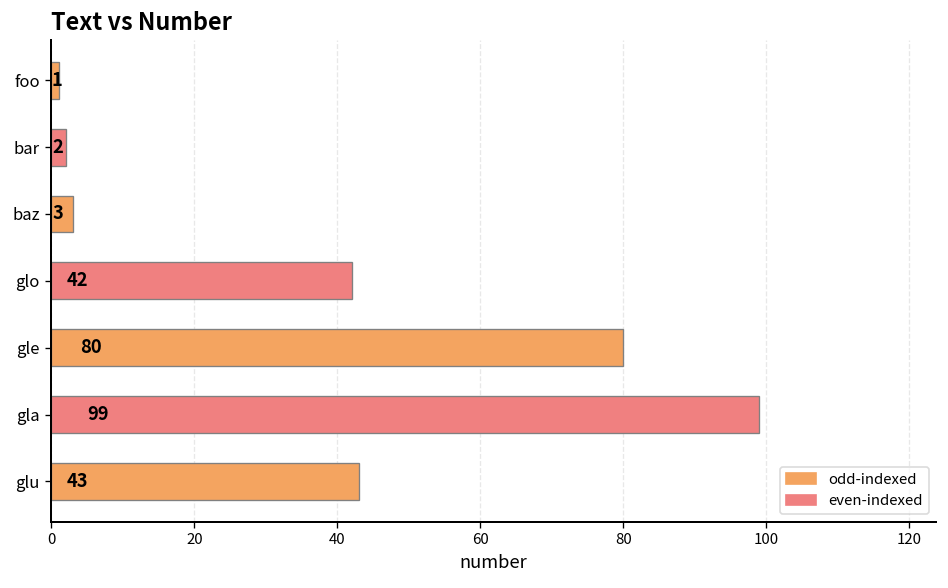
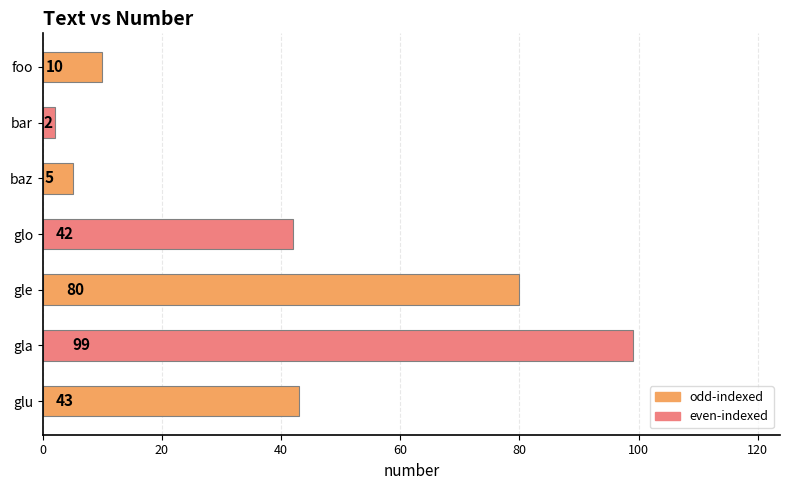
  {
-   "foo": 1,
+   "foo": 10,
    "bar": 2,
-   "baz": 3,
+   "baz": 5,
    "glo": 42,
    "gle": 80,
    "gla": 99,
    "glu": 43
  }
